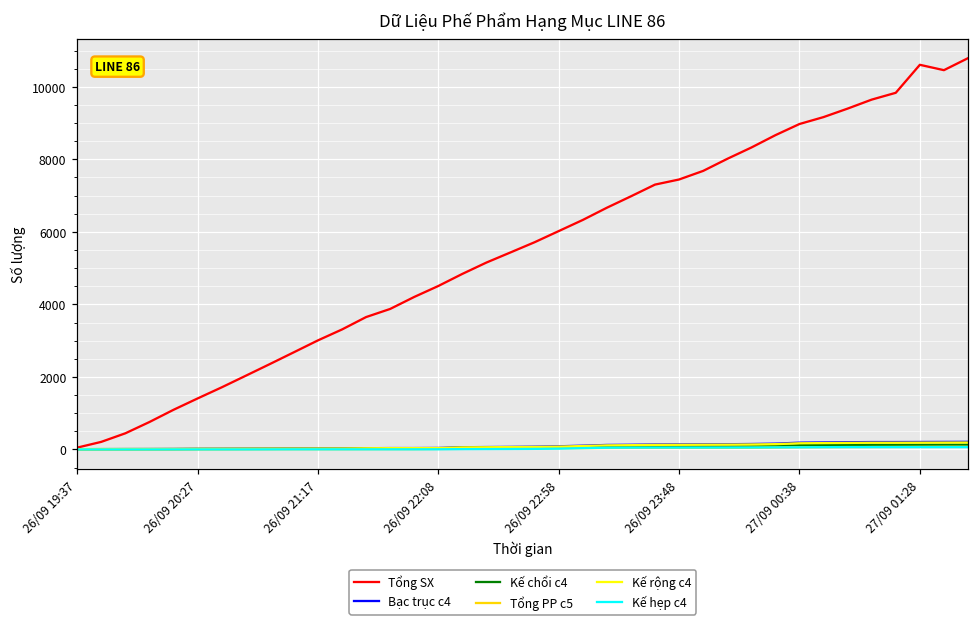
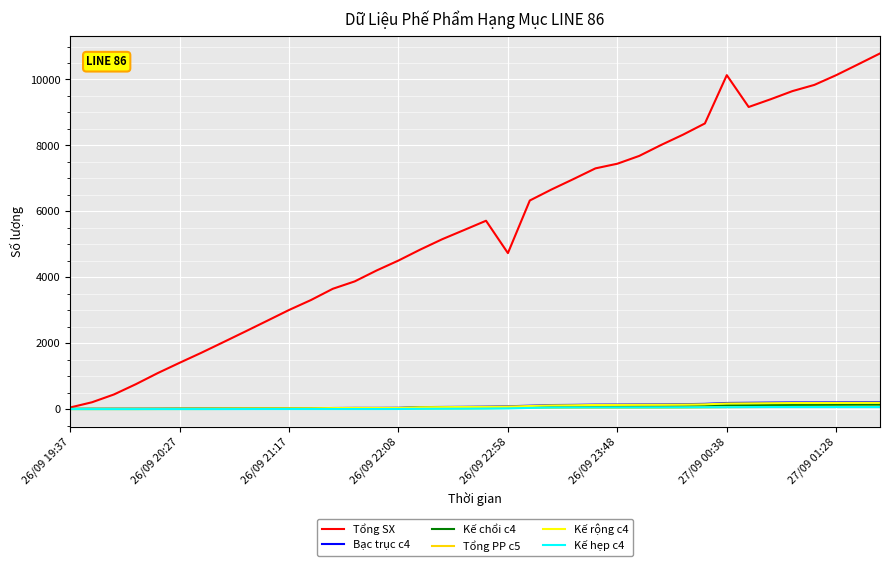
  {
    "Tổng SX": {
      "26/09 20:27": 1400,
      "26/09 21:17": 3000,
      "26/09 22:08": 4500,
-     "26/09 22:58": 6000,
+     "26/09 22:58": 4700,
      "26/09 23:48": 7400,
-     "27/09 00:38": 9000,
-     "27/09 01:28": 10600
+     "27/09 00:38": 10100,
+     "27/09 01:28": 10100
    }
  }
